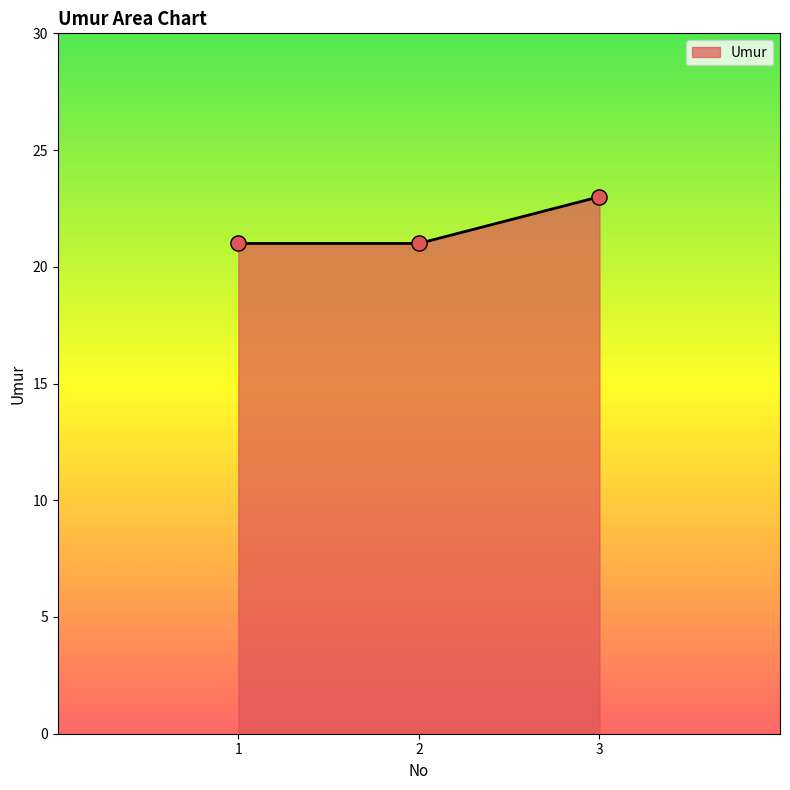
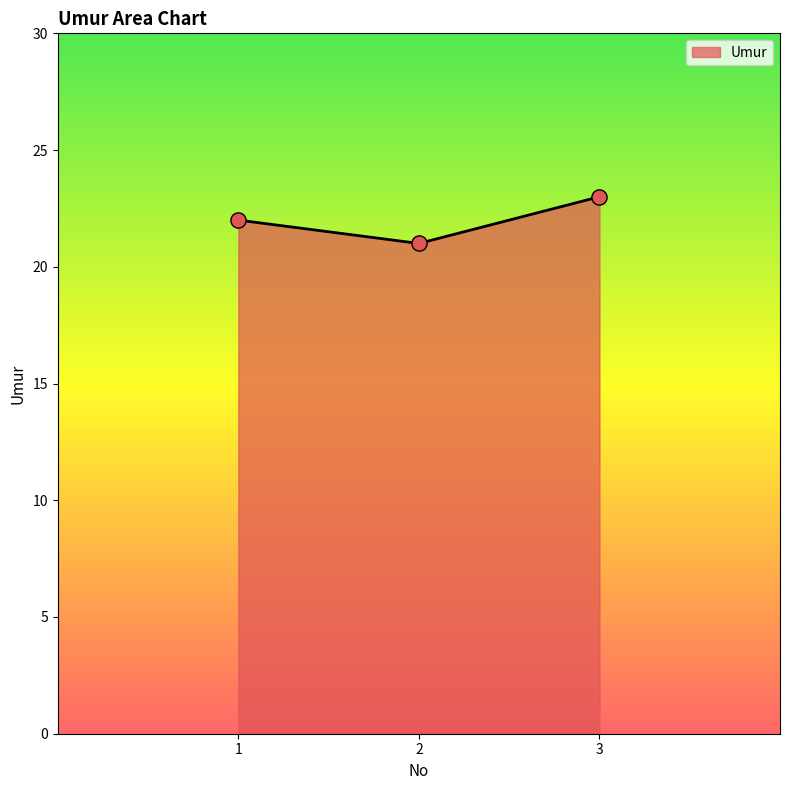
  {
-   "1": 21,
+   "1": 22,
    "2": 21,
    "3": 23
  }
